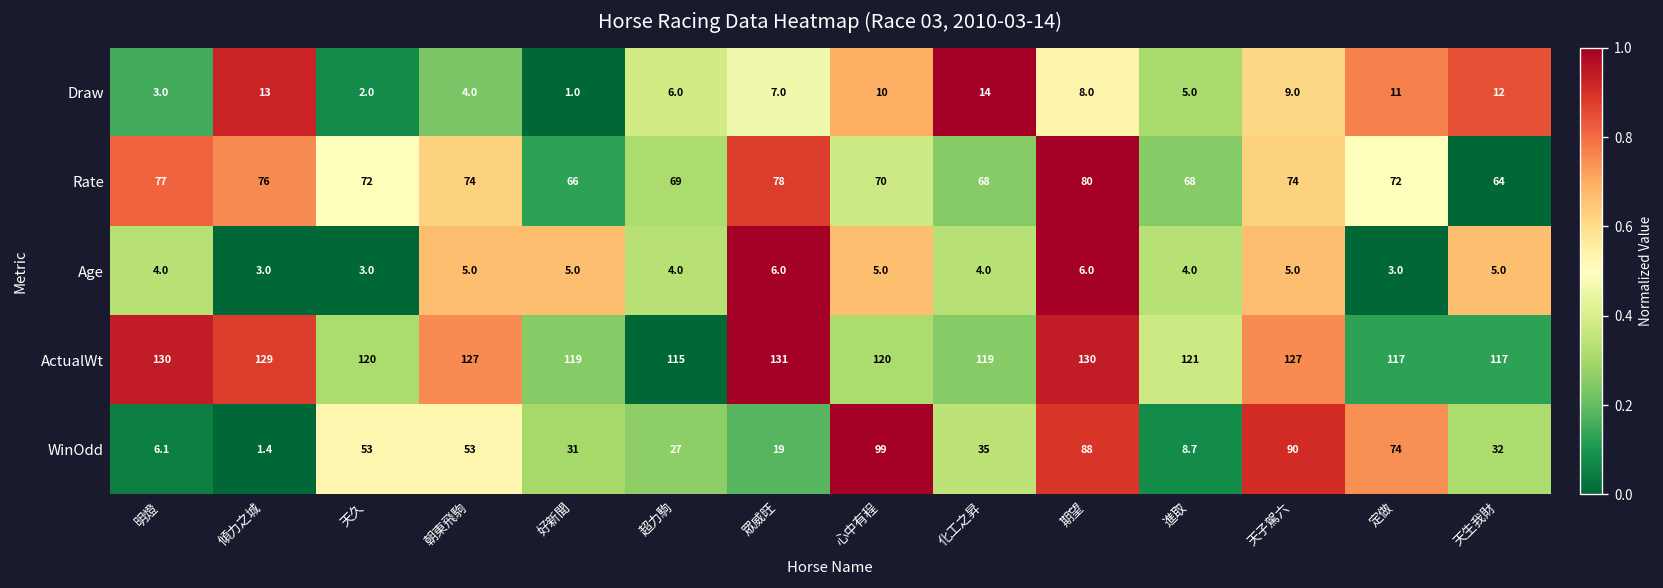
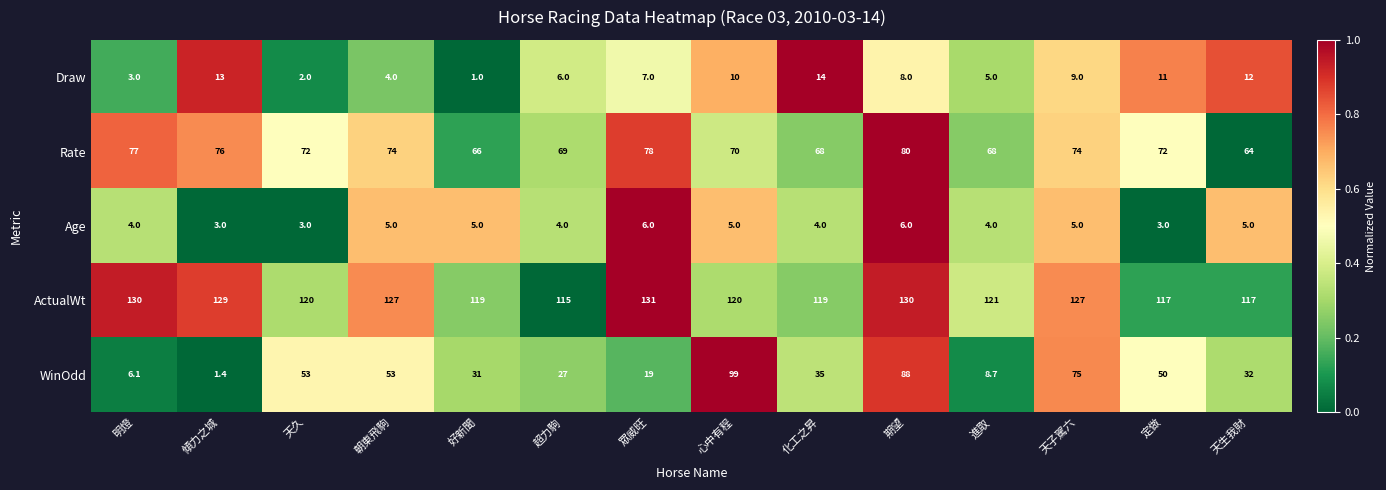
  {
    "Draw": {
      "明燈": 3.0,
      "傾力之城": 13,
      "天久": 2.0,
      "朝東飛駒": 4.0,
      "好新聞": 1.0,
      "超力駒": 6.0,
      "眾威旺": 7.0,
      "心中有程": 10,
      "化工之昇": 14,
      "期望": 8.0,
      "進取": 5.0,
      "天子駕六": 9.0,
      "定做": 11,
      "天生我財": 12
    },
    "Rate": {
      "明燈": 77,
      "傾力之城": 76,
      "天久": 72,
      "朝東飛駒": 74,
      "好新聞": 66,
      "超力駒": 69,
      "眾威旺": 78,
      "心中有程": 70,
      "化工之昇": 68,
      "期望": 80,
      "進取": 68,
      "天子駕六": 74,
      "定做": 72,
      "天生我財": 64
    },
    "Age": {
      "明燈": 4.0,
      "傾力之城": 3.0,
      "天久": 3.0,
      "朝東飛駒": 5.0,
      "好新聞": 5.0,
      "超力駒": 4.0,
      "眾威旺": 6.0,
      "心中有程": 5.0,
      "化工之昇": 4.0,
      "期望": 6.0,
      "進取": 4.0,
      "天子駕六": 5.0,
      "定做": 3.0,
      "天生我財": 5.0
    },
    "ActualWt": {
      "明燈": 130,
      "傾力之城": 129,
      "天久": 120,
      "朝東飛駒": 127,
      "好新聞": 119,
      "超力駒": 115,
      "眾威旺": 131,
      "心中有程": 120,
      "化工之昇": 119,
      "期望": 130,
      "進取": 121,
      "天子駕六": 127,
      "定做": 117,
      "天生我財": 117
    },
    "WinOdd": {
      "明燈": 6.1,
      "傾力之城": 1.4,
      "天久": 53,
      "朝東飛駒": 53,
      "好新聞": 31,
      "超力駒": 27,
      "眾威旺": 19,
      "心中有程": 99,
      "化工之昇": 35,
      "期望": 88,
      "進取": 8.7,
-     "天子駕六": 90,
-     "定做": 74,
+     "天子駕六": 75,
+     "定做": 50,
      "天生我財": 32
    }
  }
